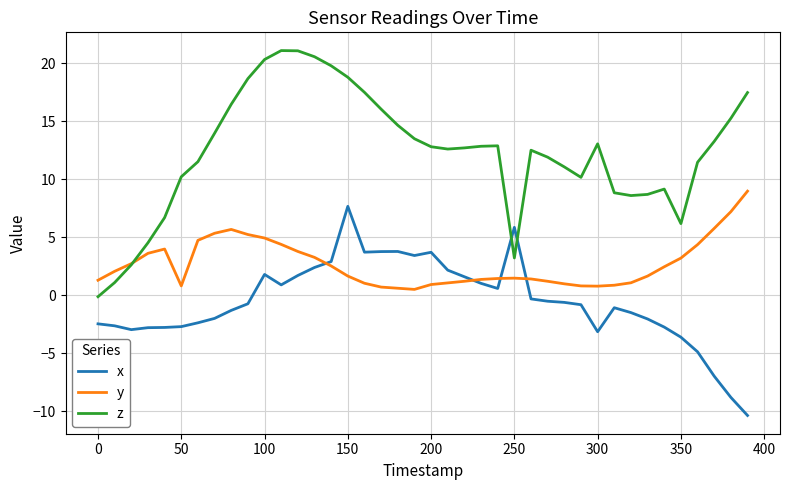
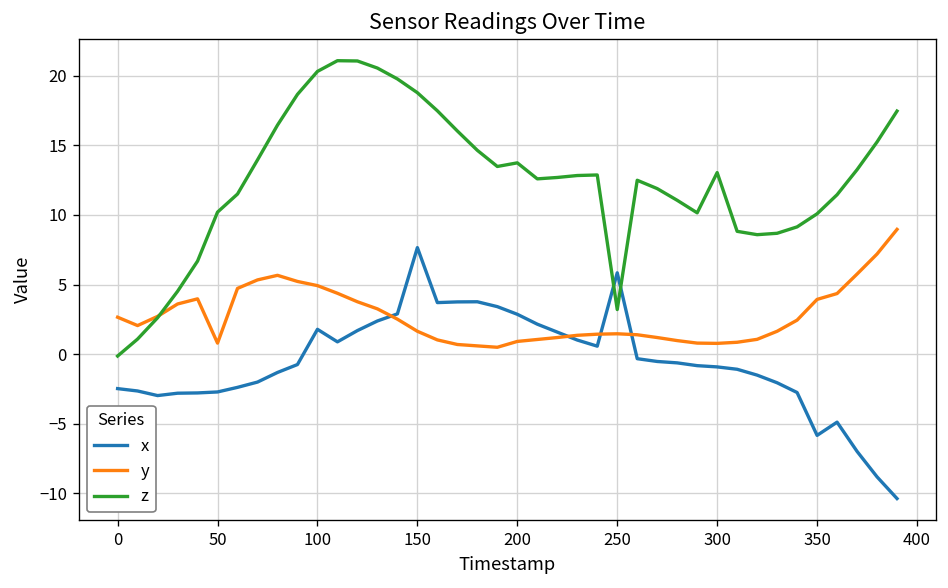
  {
    "x": {
      "0": -2.5,
      "50": -2.7,
      "100": 1.8,
      "150": 7.7,
-     "200": 3.7,
+     "200": 2.9,
      "250": 5.8,
-     "300": -3.2,
-     "350": -3.6
+     "300": -0.9,
+     "350": -5.8
    },
    "y": {
-     "0": 1.3,
+     "0": 2.7,
      "50": 0.8,
      "100": 4.9,
      "150": 1.6,
      "200": 0.9,
      "250": 1.5,
      "300": 0.8,
-     "350": 3.2
+     "350": 3.9
    },
    "z": {
      "0": -0.1,
      "50": 10.2,
      "100": 20.3,
      "150": 18.8,
-     "200": 12.8,
+     "200": 13.7,
      "250": 3.2,
      "300": 13.0,
-     "350": 6.2
+     "350": 10.1
    }
  }
